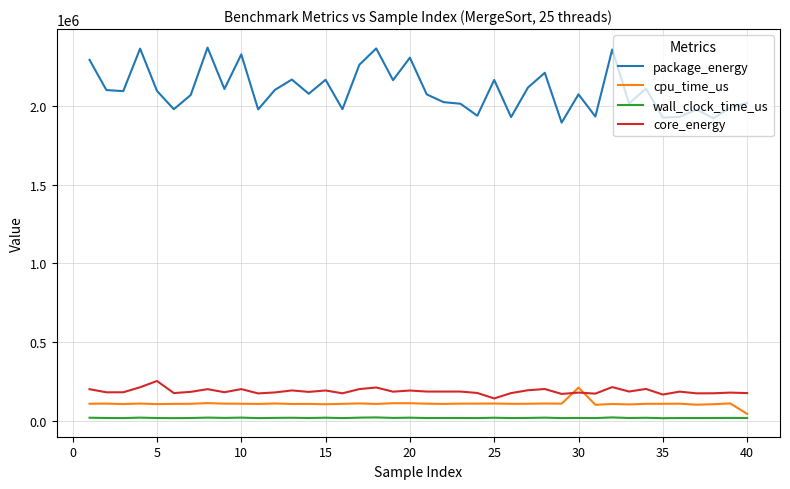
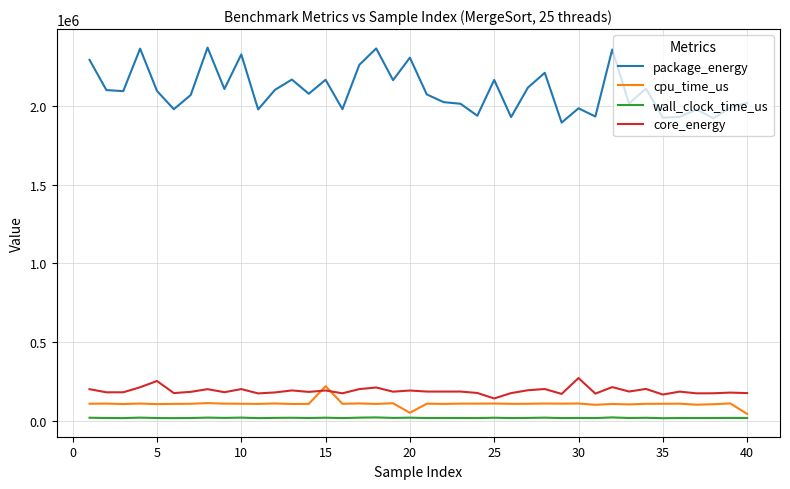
  {
    "package_energy": {
      "5": 2090000,
      "10": 2320000,
      "15": 2160000,
      "20": 2300000,
      "25": 2160000,
-     "30": 2070000
+     "30": 1980000
    },
    "cpu_time_us": {
      "5": 110000,
      "10": 110000,
-     "15": 110000,
-     "20": 110000,
+     "15": 220000,
+     "20": 50000,
      "25": 110000,
-     "30": 210000,
+     "30": 110000,
      "35": 110000,
      "40": 50000
    },
    "wall_clock_time_us": {
      "5": 20000,
      "10": 20000,
      "15": 20000,
      "20": 20000,
      "25": 20000,
      "30": 20000,
      "35": 20000,
      "40": 20000
    },
    "core_energy": {
      "5": 260000,
      "10": 200000,
      "15": 200000,
      "20": 190000,
      "25": 140000,
-     "30": 180000,
+     "30": 270000,
      "35": 170000,
      "40": 180000
    }
  }
